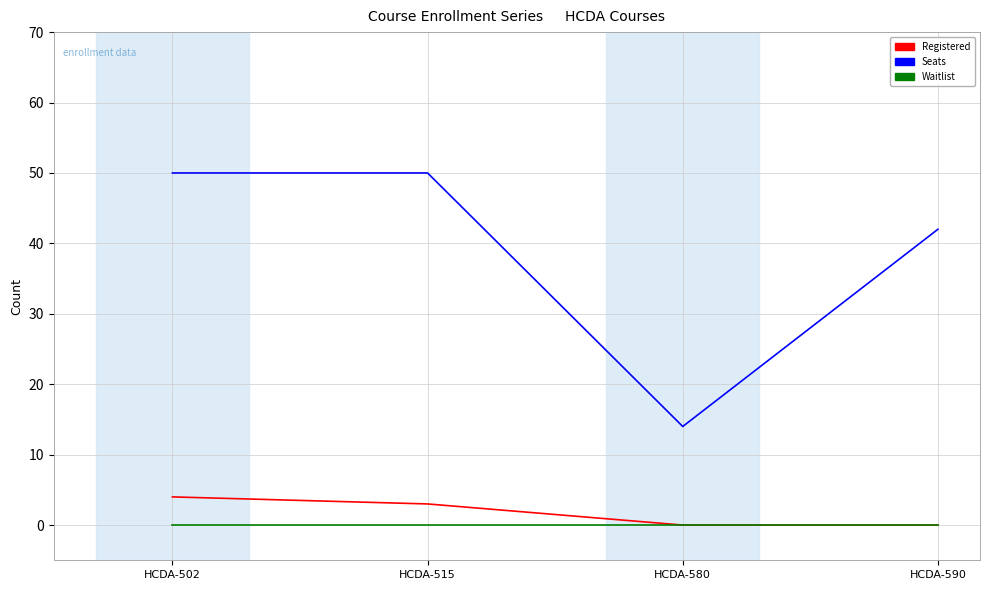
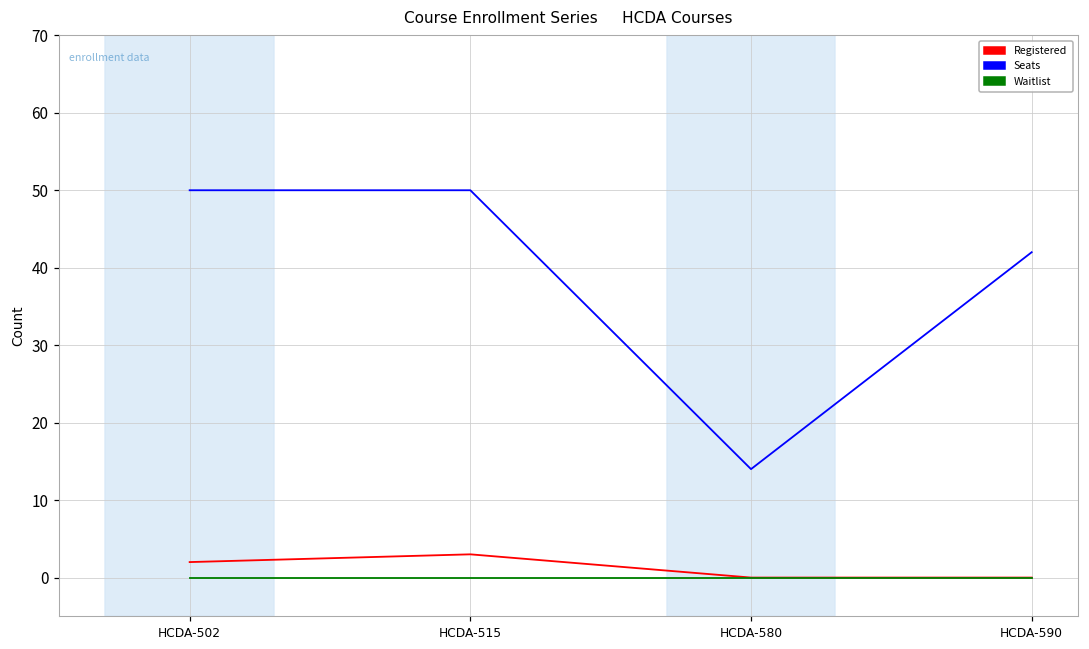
  {
    "Registered": {
-     "HCDA-502": 4,
+     "HCDA-502": 2,
      "HCDA-515": 3
    },
    "Seats": {
      "HCDA-502": 50,
      "HCDA-515": 50,
      "HCDA-580": 14,
      "HCDA-590": 42
    },
    "Waitlist": {
      "HCDA-502": 0,
      "HCDA-515": 0
    }
  }
